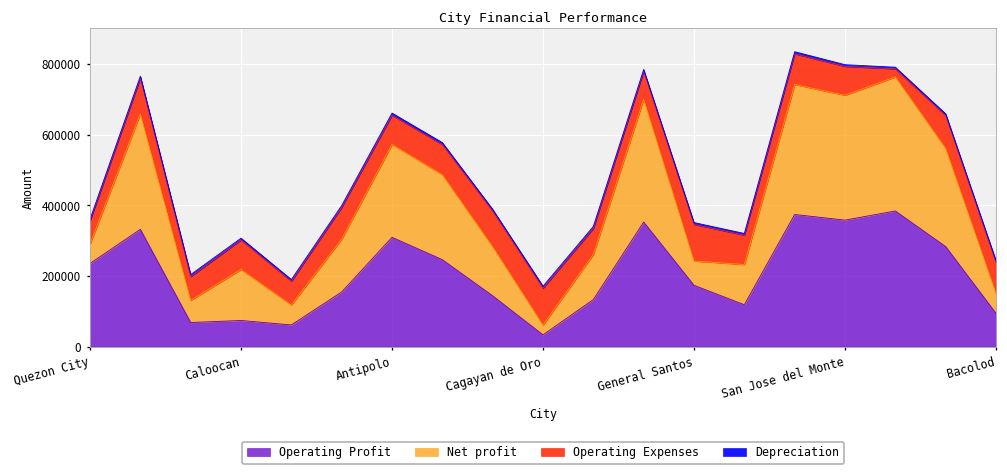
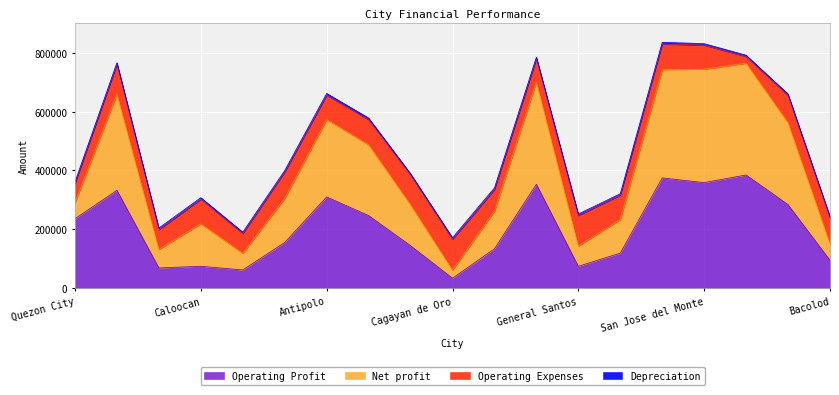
  {
    "Operating Profit": {
      "Quezon City": 240000,
      "Caloocan": 70000,
      "Antipolo": 310000,
      "Cagayan de Oro": 30000,
-     "General Santos": 170000,
+     "General Santos": 70000,
      "San Jose del Monte": 360000,
      "Bacolod": 90000
    },
    "Net profit": {
      "Quezon City": 50000,
      "Caloocan": 140000,
      "Antipolo": 260000,
      "Cagayan de Oro": 30000,
      "General Santos": 70000,
-     "San Jose del Monte": 350000,
+     "San Jose del Monte": 390000,
      "Bacolod": 60000
    }
  }
